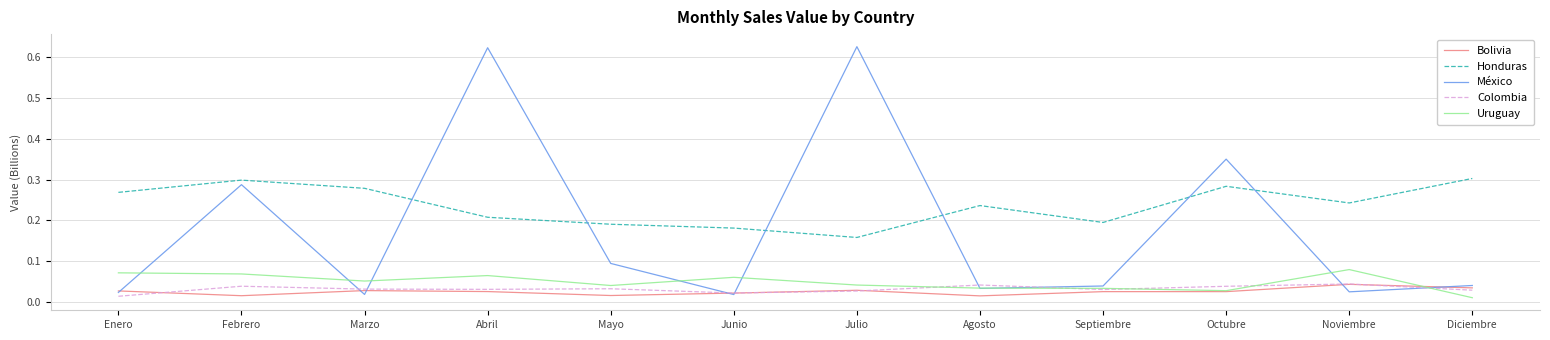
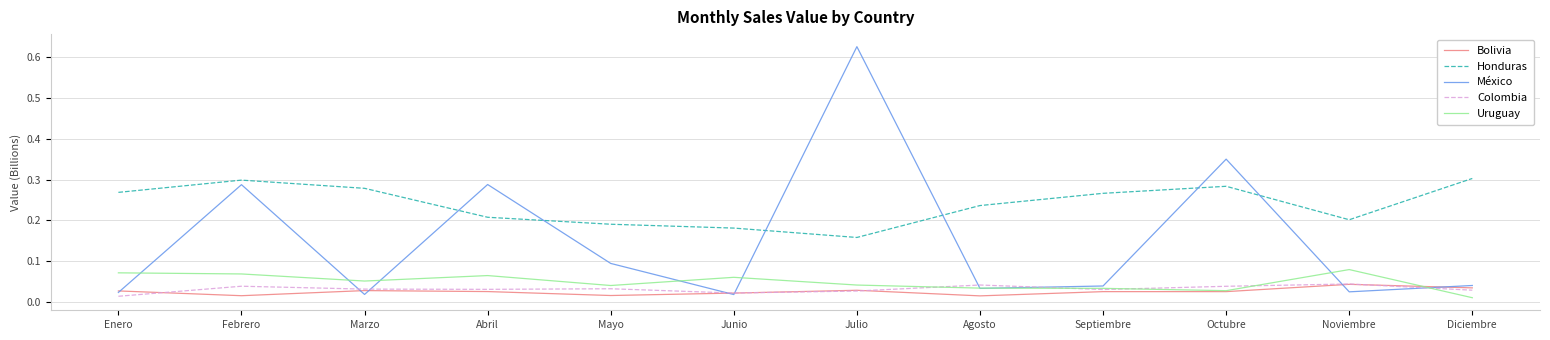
  {
    "Bolivia": {
      "Febrero": 0.01,
      "Mayo": 0.02,
      "Agosto": 0.01
    },
    "Honduras": {
      "Enero": 0.27,
      "Febrero": 0.30,
      "Marzo": 0.28,
      "Abril": 0.21,
      "Mayo": 0.19,
      "Junio": 0.18,
      "Julio": 0.16,
      "Agosto": 0.24,
-     "Septiembre": 0.19,
+     "Septiembre": 0.27,
      "Octubre": 0.28,
-     "Noviembre": 0.24,
+     "Noviembre": 0.20,
      "Diciembre": 0.30
    },
    "México": {
      "Febrero": 0.29,
      "Marzo": 0.02,
-     "Abril": 0.62,
+     "Abril": 0.29,
      "Mayo": 0.09,
      "Julio": 0.63,
      "Octubre": 0.35,
      "Noviembre": 0.02
    },
    "Colombia": {
      "Enero": 0.01,
      "Febrero": 0.04,
      "Mayo": 0.03,
      "Agosto": 0.04,
      "Octubre": 0.04
    },
    "Uruguay": {
      "Enero": 0.07,
      "Febrero": 0.07,
      "Marzo": 0.05,
      "Abril": 0.06,
      "Mayo": 0.04,
      "Junio": 0.06,
      "Julio": 0.04,
      "Noviembre": 0.08,
      "Diciembre": 0.01
    }
  }
